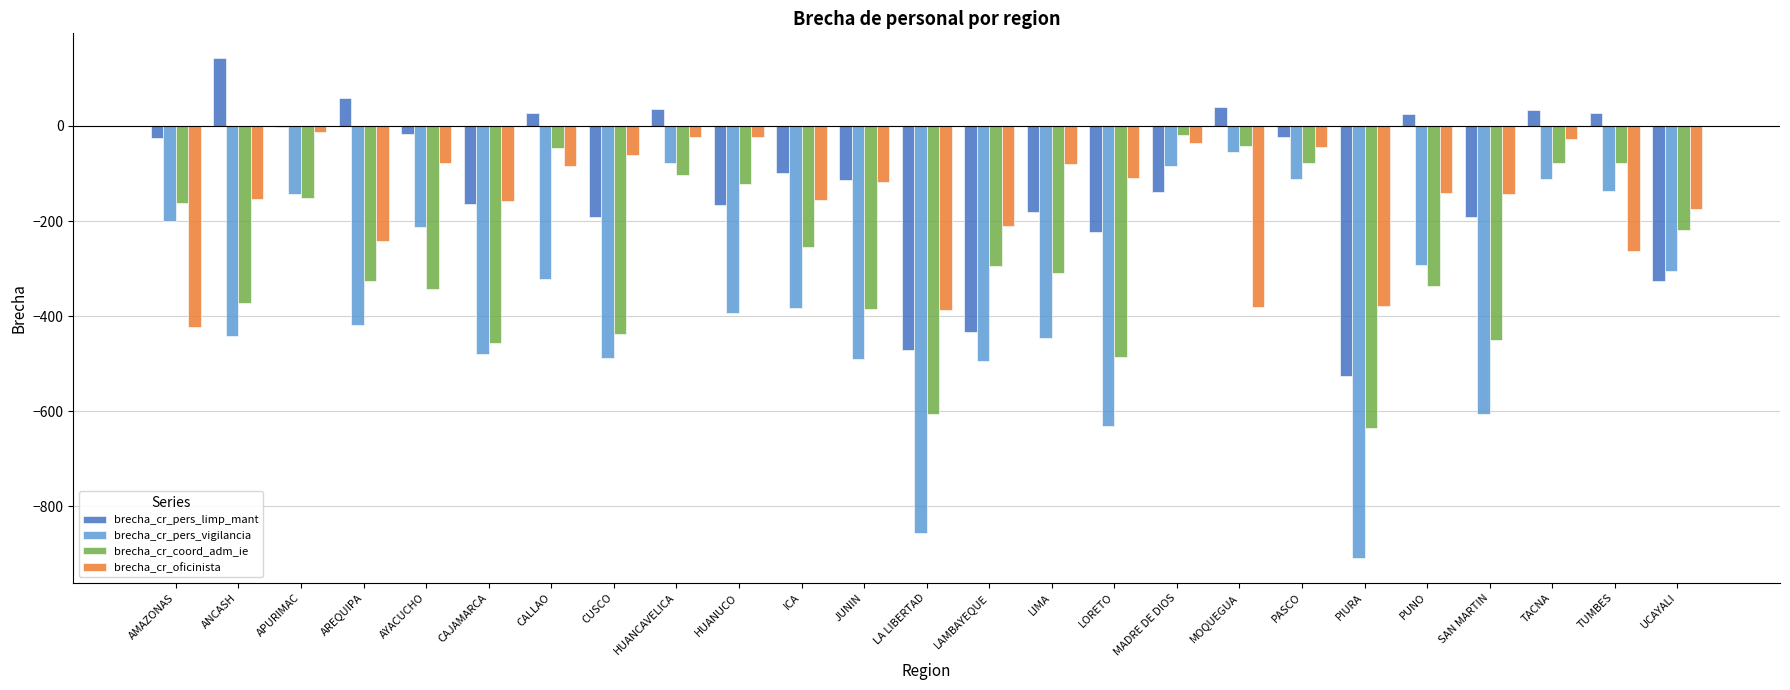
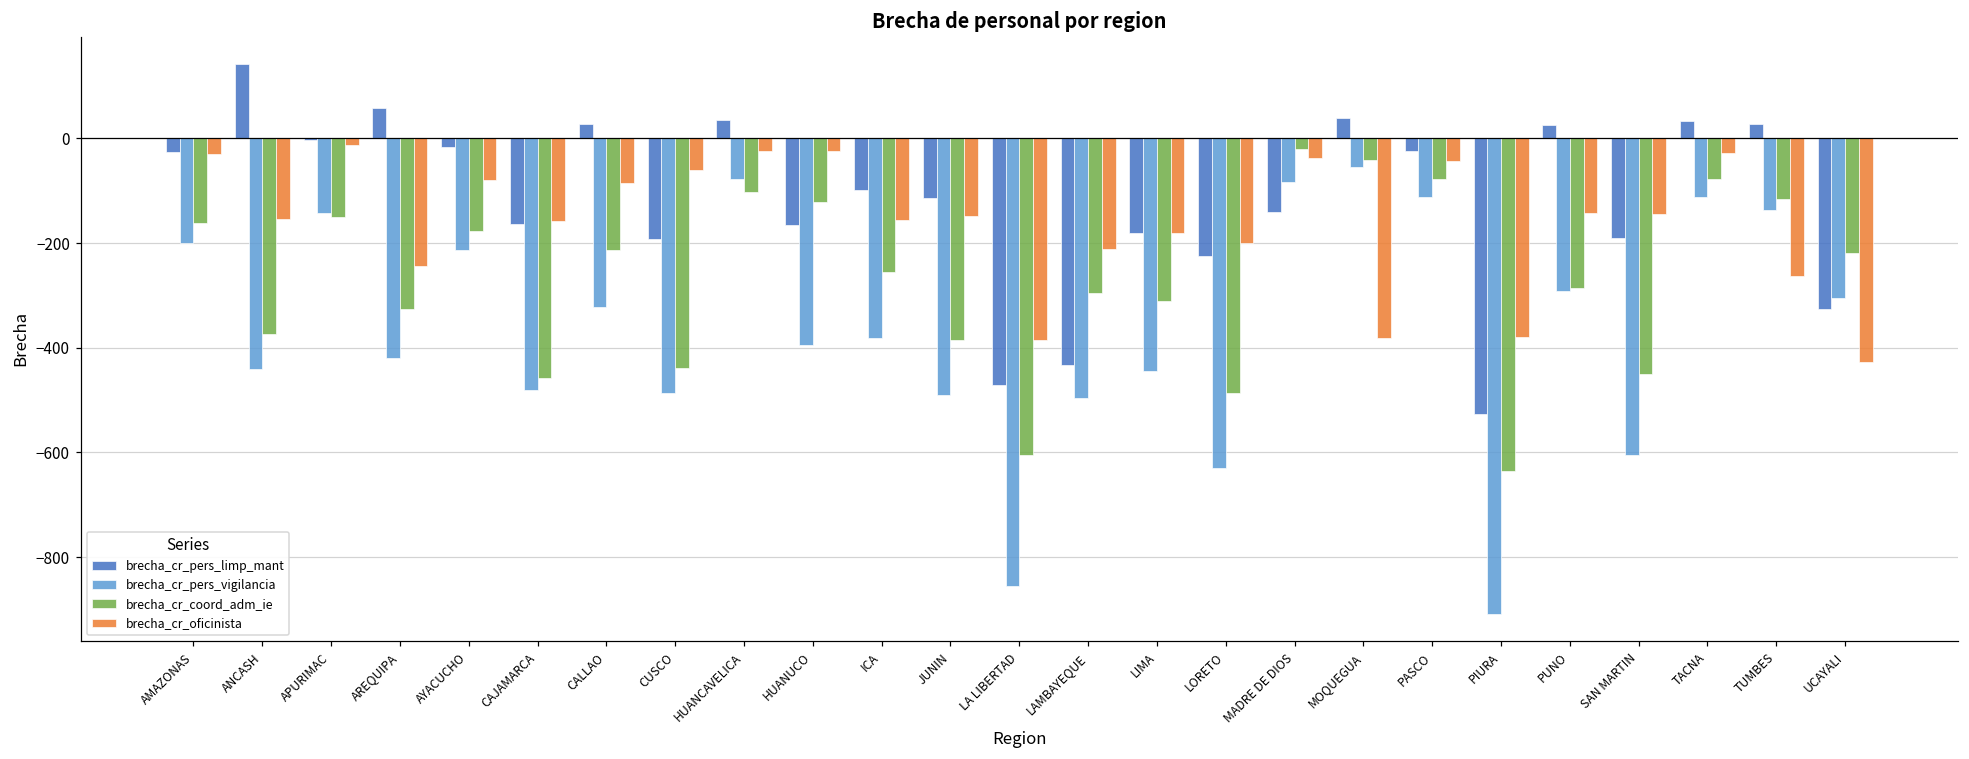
  {
    "brecha_cr_coord_adm_ie": {
      "AMAZONAS": -160,
      "ANCASH": -370,
      "APURIMAC": -150,
      "AREQUIPA": -330,
-     "AYACUCHO": -340,
+     "AYACUCHO": -180,
      "CAJAMARCA": -460,
-     "CALLAO": -50,
+     "CALLAO": -210,
      "CUSCO": -440,
      "HUANCAVELICA": -100,
      "HUANUCO": -120,
      "ICA": -260,
      "JUNIN": -390,
      "LA LIBERTAD": -610,
      "LAMBAYEQUE": -300,
      "LIMA": -310,
      "LORETO": -490,
      "MADRE DE DIOS": -20,
      "MOQUEGUA": -40,
      "PASCO": -80,
      "PIURA": -640,
-     "PUNO": -340,
+     "PUNO": -290,
      "SAN MARTIN": -450,
      "TACNA": -80,
-     "TUMBES": -80,
+     "TUMBES": -120,
      "UCAYALI": -220
    },
    "brecha_cr_oficinista": {
-     "AMAZONAS": -420,
+     "AMAZONAS": -30,
      "ANCASH": -150,
      "APURIMAC": -10,
      "AREQUIPA": -240,
      "AYACUCHO": -80,
      "CAJAMARCA": -160,
      "CALLAO": -90,
      "CUSCO": -60,
      "HUANCAVELICA": -20,
      "HUANUCO": -20,
      "ICA": -160,
-     "JUNIN": -120,
+     "JUNIN": -150,
      "LA LIBERTAD": -390,
      "LAMBAYEQUE": -210,
-     "LIMA": -80,
-     "LORETO": -110,
+     "LIMA": -180,
+     "LORETO": -200,
      "MADRE DE DIOS": -40,
      "MOQUEGUA": -380,
      "PASCO": -40,
      "PIURA": -380,
      "PUNO": -140,
      "SAN MARTIN": -140,
      "TACNA": -30,
      "TUMBES": -260,
-     "UCAYALI": -170
+     "UCAYALI": -430
    }
  }
